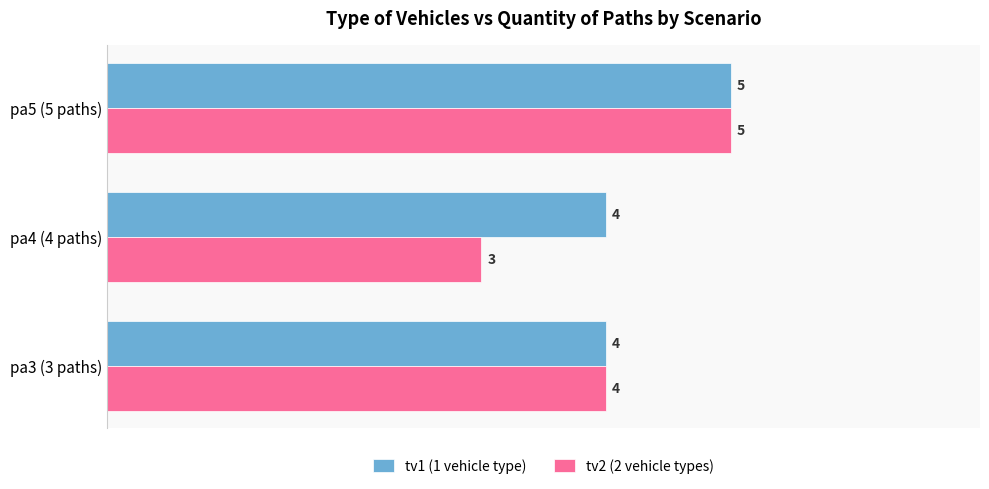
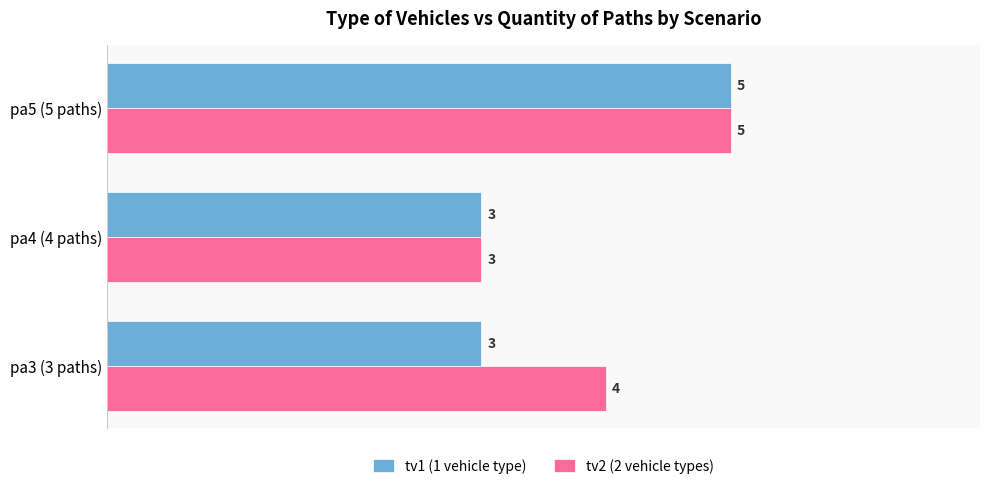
  {
    "tv1 (1 vehicle type)": {
      "pa5 (5 paths)": 5,
-     "pa4 (4 paths)": 4,
-     "pa3 (3 paths)": 4
+     "pa4 (4 paths)": 3,
+     "pa3 (3 paths)": 3
    },
    "tv2 (2 vehicle types)": {
      "pa5 (5 paths)": 5,
      "pa4 (4 paths)": 3,
      "pa3 (3 paths)": 4
    }
  }
